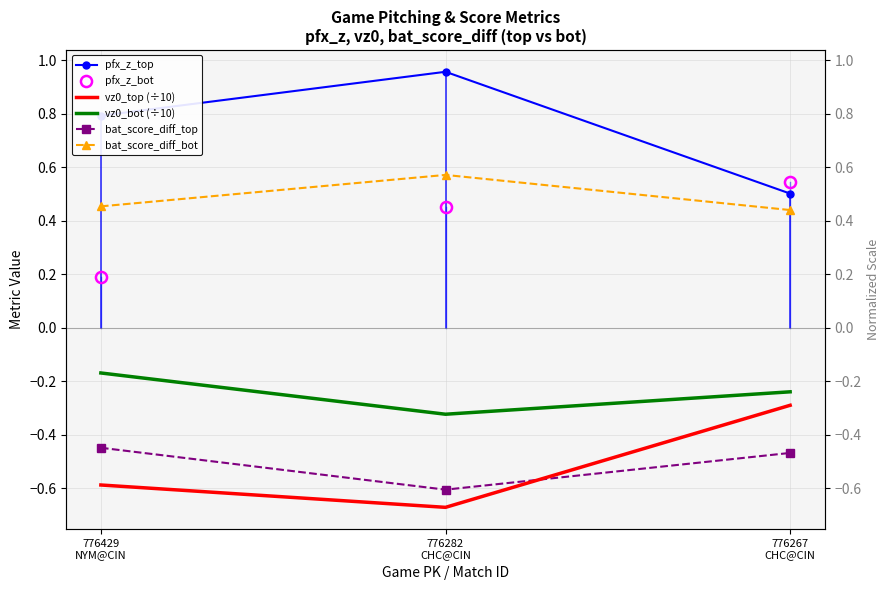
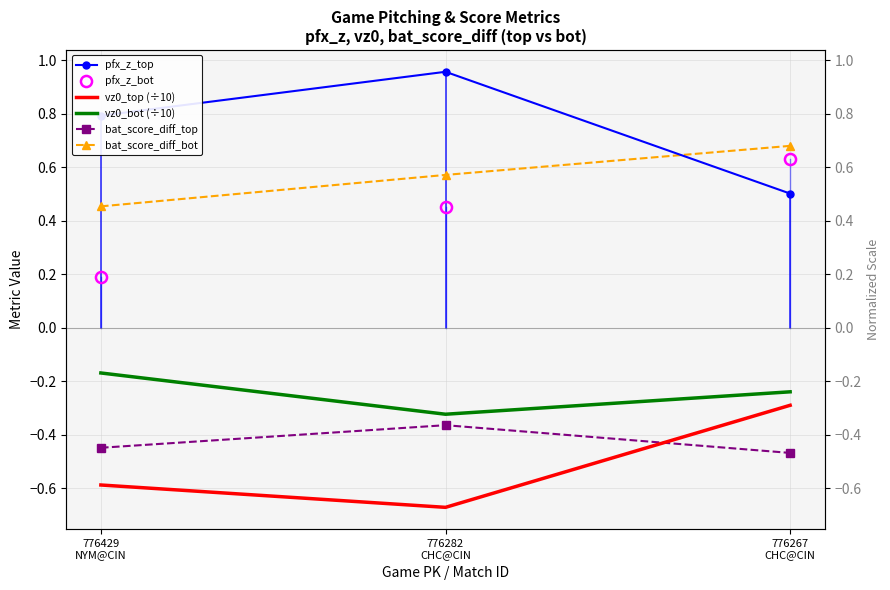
  {
    "pfx_z_bot": {
-     "776267 CHC@CIN": 0.55
+     "776267 CHC@CIN": 0.63
    },
    "vz0_top (÷10)": {
      "776429 NYM@CIN": -0.59,
      "776282 CHC@CIN": -0.67,
      "776267 CHC@CIN": -0.29
    },
    "vz0_bot (÷10)": {
      "776429 NYM@CIN": -0.17,
      "776282 CHC@CIN": -0.32,
      "776267 CHC@CIN": -0.24
    },
    "bat_score_diff_top": {
      "776429 NYM@CIN": -0.45,
-     "776282 CHC@CIN": -0.61,
+     "776282 CHC@CIN": -0.36,
      "776267 CHC@CIN": -0.47
    },
    "bat_score_diff_bot": {
      "776429 NYM@CIN": 0.45,
      "776282 CHC@CIN": 0.57,
-     "776267 CHC@CIN": 0.44
+     "776267 CHC@CIN": 0.68
    }
  }
